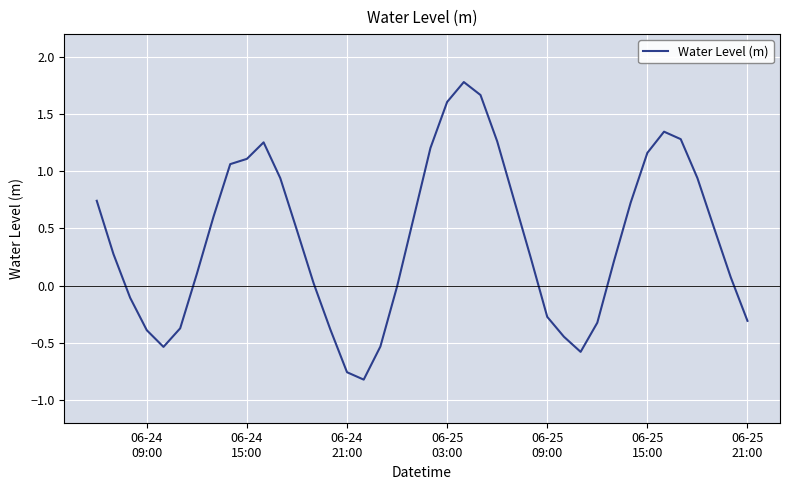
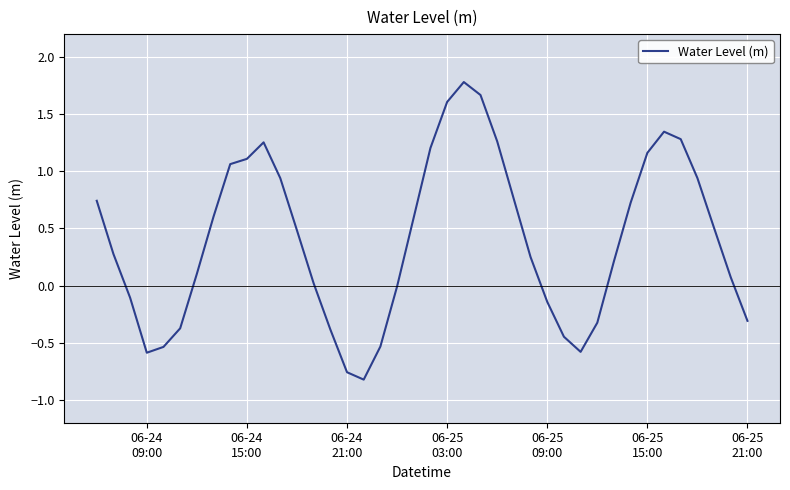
  {
-   "06-24 09:00": -0.39,
+   "06-24 09:00": -0.59,
    "06-24 15:00": 1.11,
    "06-24 21:00": -0.76,
    "06-25 03:00": 1.61,
-   "06-25 09:00": -0.27,
+   "06-25 09:00": -0.14,
    "06-25 15:00": 1.16,
    "06-25 21:00": -0.31
  }
